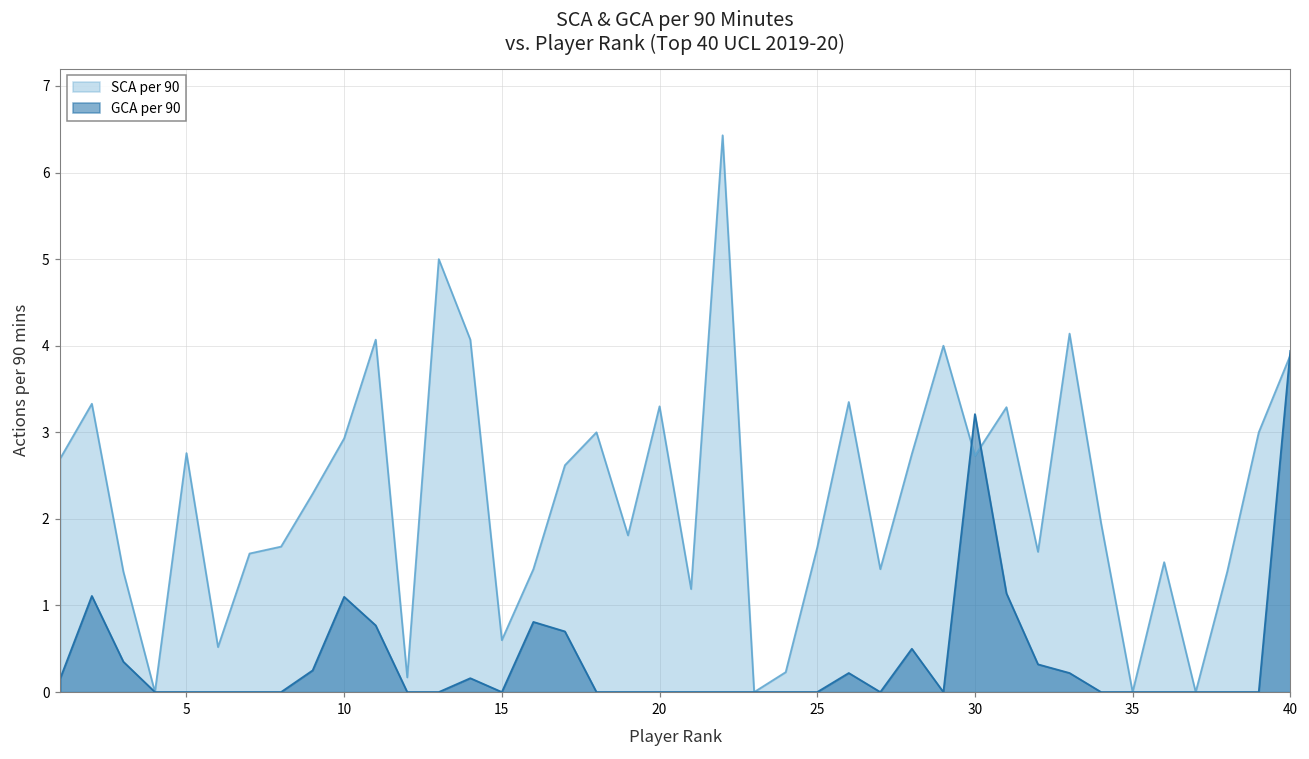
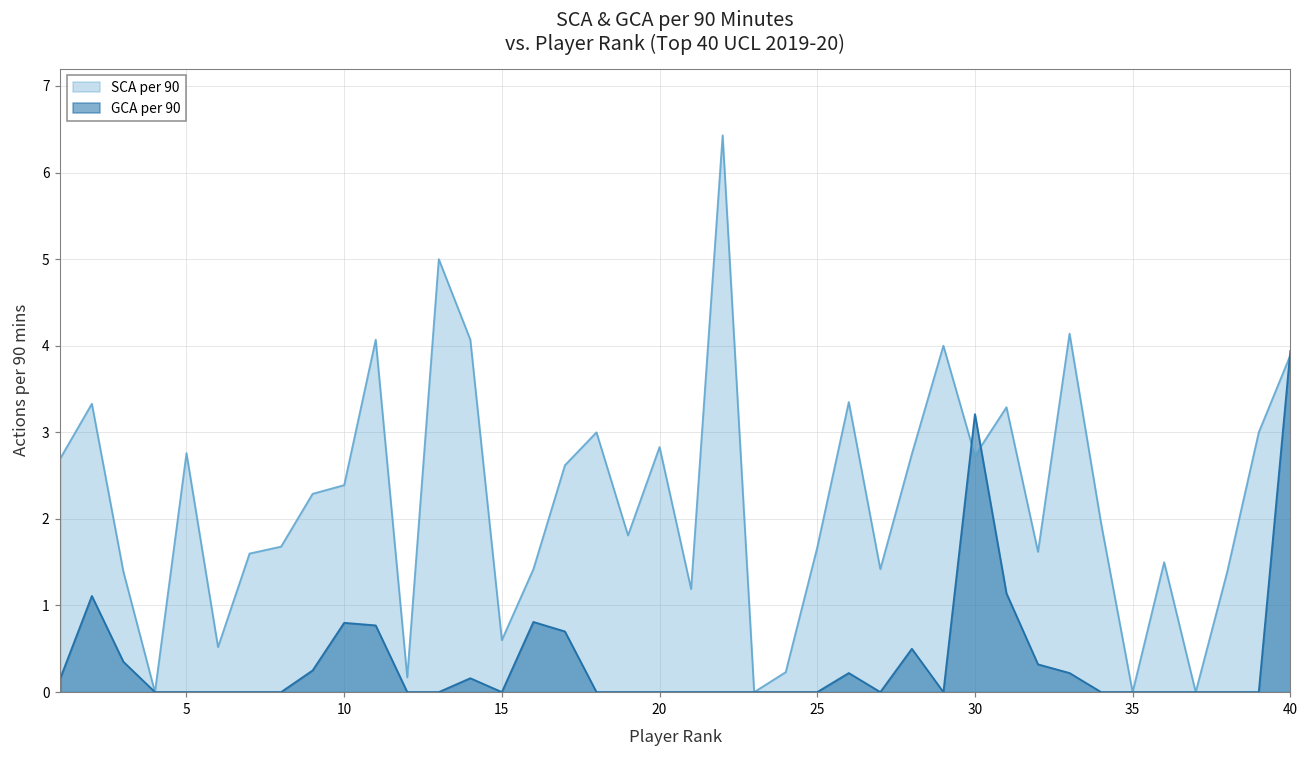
  {
    "SCA per 90": {
      "5": 2.8,
-     "10": 2.9,
+     "10": 2.4,
      "15": 0.6,
-     "20": 3.3,
+     "20": 2.8,
      "25": 1.7,
      "30": 2.7,
      "40": 3.9
    },
    "GCA per 90": {
      "5": 0.0,
-     "10": 1.1,
+     "10": 0.8,
      "15": 0.0,
      "20": 0.0,
      "25": 0.0,
      "30": 3.2,
      "40": 3.9
    }
  }
